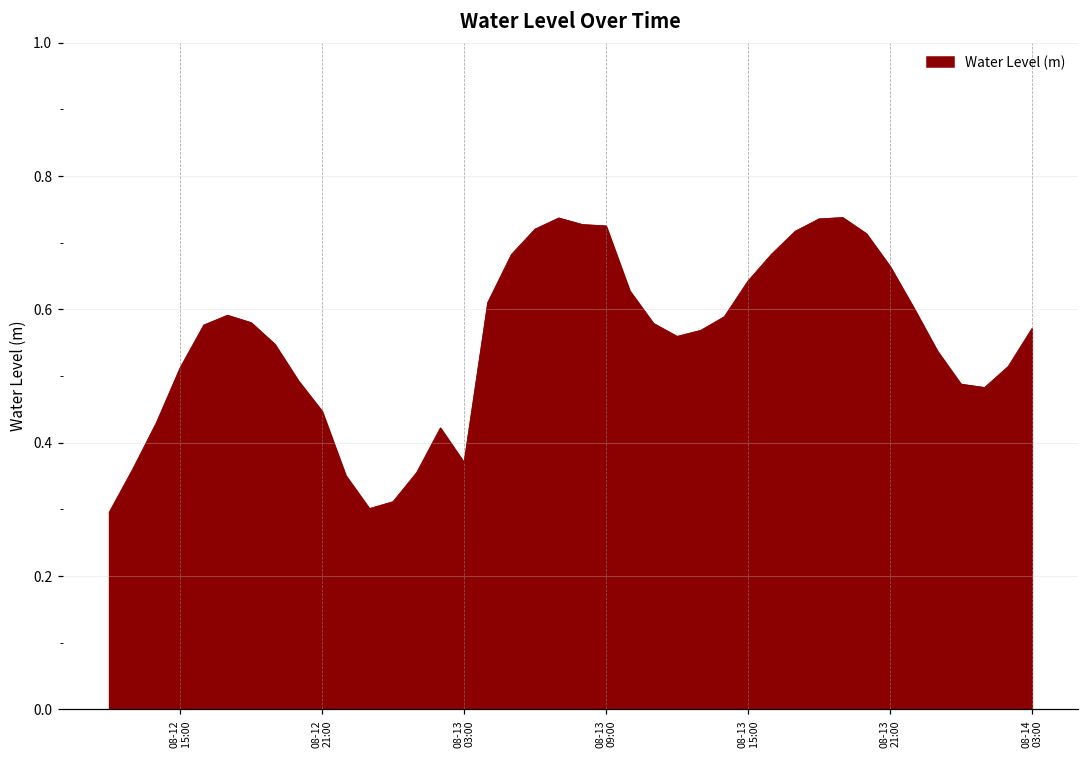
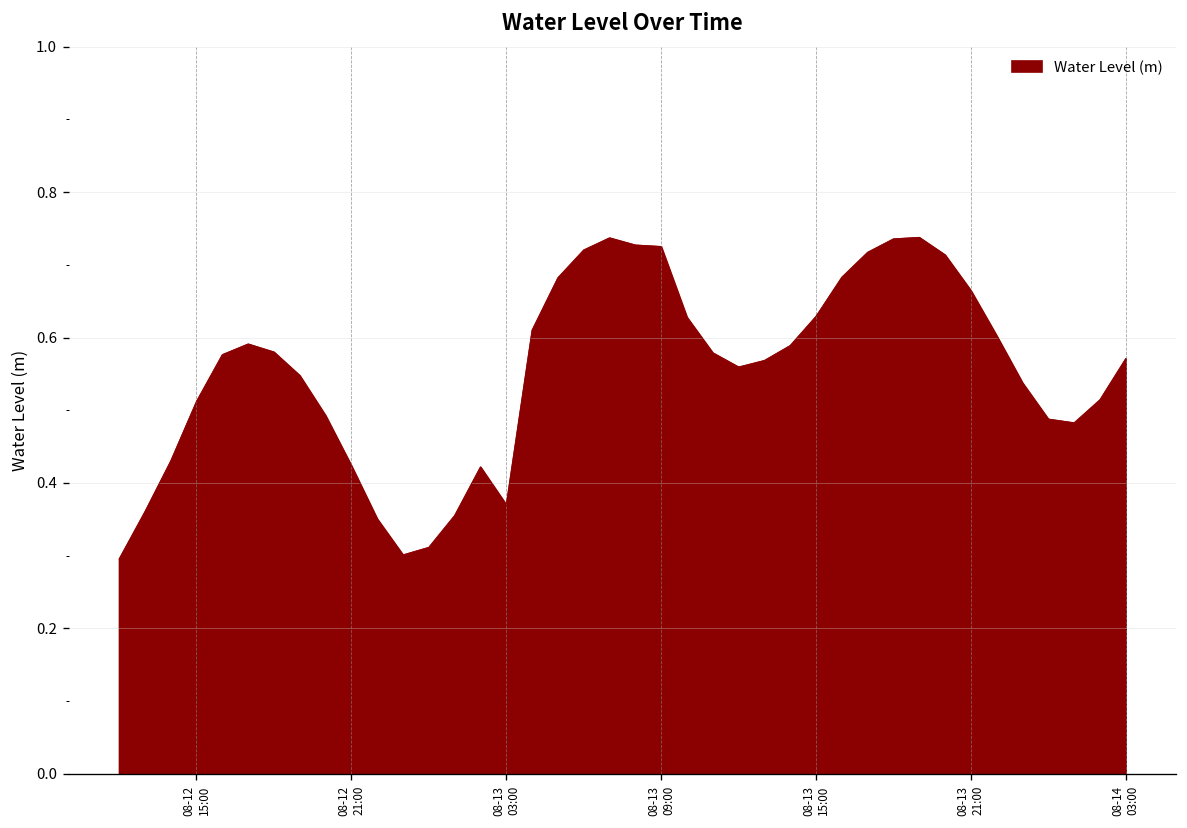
  {
    "08-12 15:00": 0.51,
-   "08-12 21:00": 0.45,
+   "08-12 21:00": 0.42,
    "08-13 03:00": 0.37,
    "08-13 09:00": 0.73,
-   "08-13 15:00": 0.64,
+   "08-13 15:00": 0.63,
    "08-13 21:00": 0.66,
    "08-14 03:00": 0.57
  }
